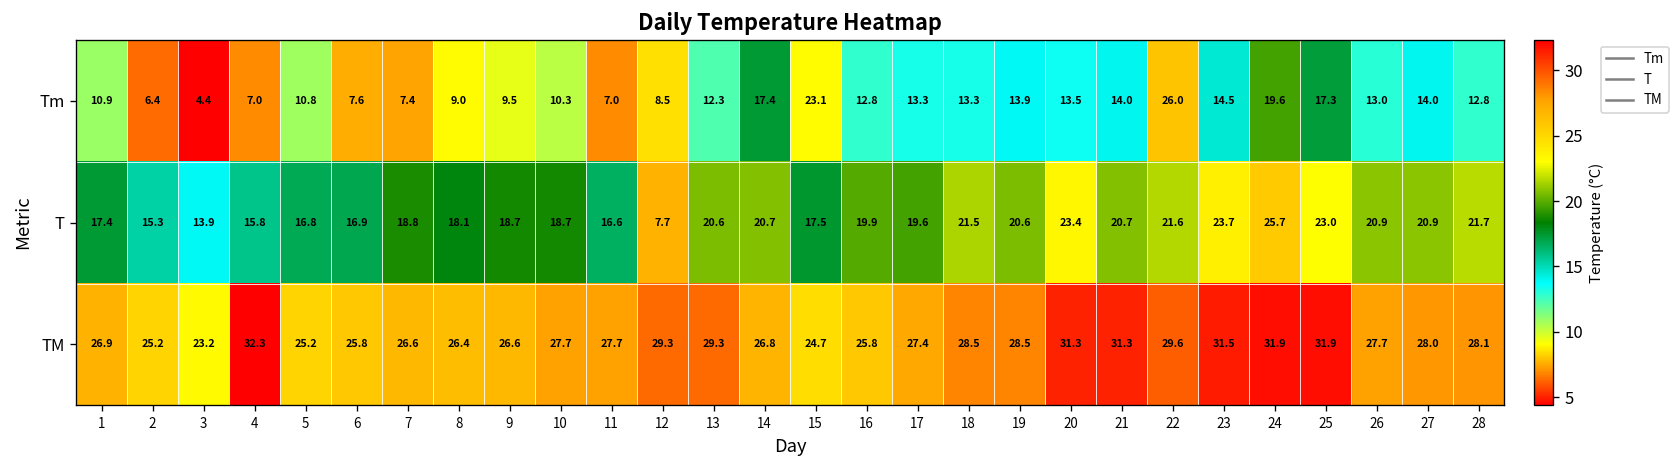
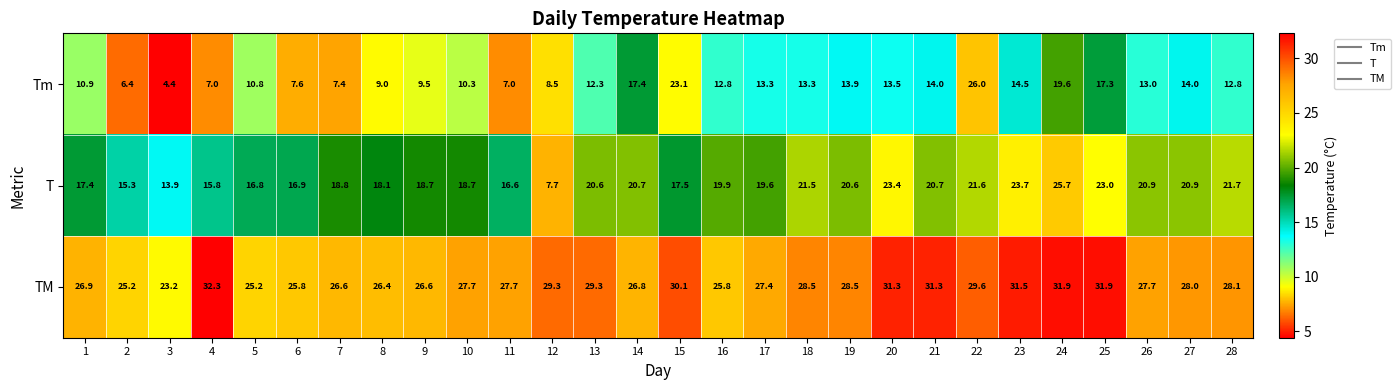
  {
    "Tm": {
      "1": 10.9,
      "2": 6.4,
      "3": 4.4,
      "4": 7.0,
      "5": 10.8,
      "6": 7.6,
      "7": 7.4,
      "8": 9.0,
      "9": 9.5,
      "10": 10.3,
      "11": 7.0,
      "12": 8.5,
      "13": 12.3,
      "14": 17.4,
      "15": 23.1,
      "16": 12.8,
      "17": 13.3,
      "18": 13.3,
      "19": 13.9,
      "20": 13.5,
      "21": 14.0,
      "22": 26.0,
      "23": 14.5,
      "24": 19.6,
      "25": 17.3,
      "26": 13.0,
      "27": 14.0,
      "28": 12.8
    },
    "T": {
      "1": 17.4,
      "2": 15.3,
      "3": 13.9,
      "4": 15.8,
      "5": 16.8,
      "6": 16.9,
      "7": 18.8,
      "8": 18.1,
      "9": 18.7,
      "10": 18.7,
      "11": 16.6,
      "12": 7.7,
      "13": 20.6,
      "14": 20.7,
      "15": 17.5,
      "16": 19.9,
      "17": 19.6,
      "18": 21.5,
      "19": 20.6,
      "20": 23.4,
      "21": 20.7,
      "22": 21.6,
      "23": 23.7,
      "24": 25.7,
      "25": 23.0,
      "26": 20.9,
      "27": 20.9,
      "28": 21.7
    },
    "TM": {
      "1": 26.9,
      "2": 25.2,
      "3": 23.2,
      "4": 32.3,
      "5": 25.2,
      "6": 25.8,
      "7": 26.6,
      "8": 26.4,
      "9": 26.6,
      "10": 27.7,
      "11": 27.7,
      "12": 29.3,
      "13": 29.3,
      "14": 26.8,
-     "15": 24.7,
+     "15": 30.1,
      "16": 25.8,
      "17": 27.4,
      "18": 28.5,
      "19": 28.5,
      "20": 31.3,
      "21": 31.3,
      "22": 29.6,
      "23": 31.5,
      "24": 31.9,
      "25": 31.9,
      "26": 27.7,
      "27": 28.0,
      "28": 28.1
    }
  }
